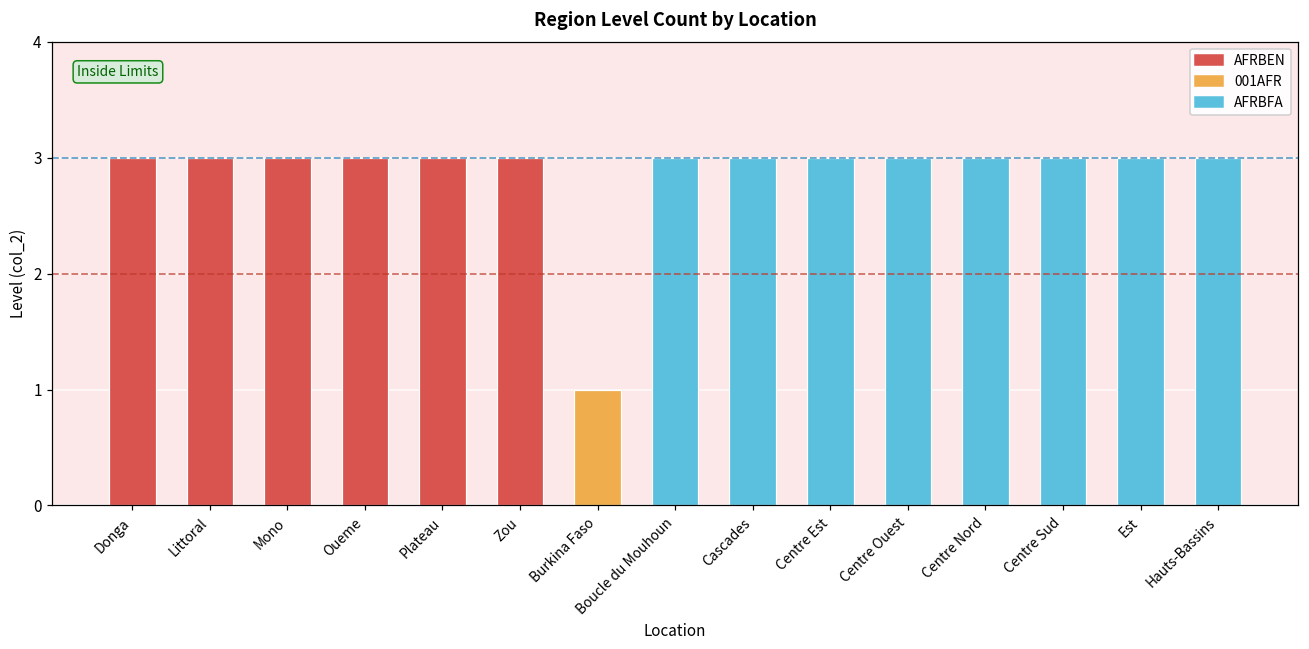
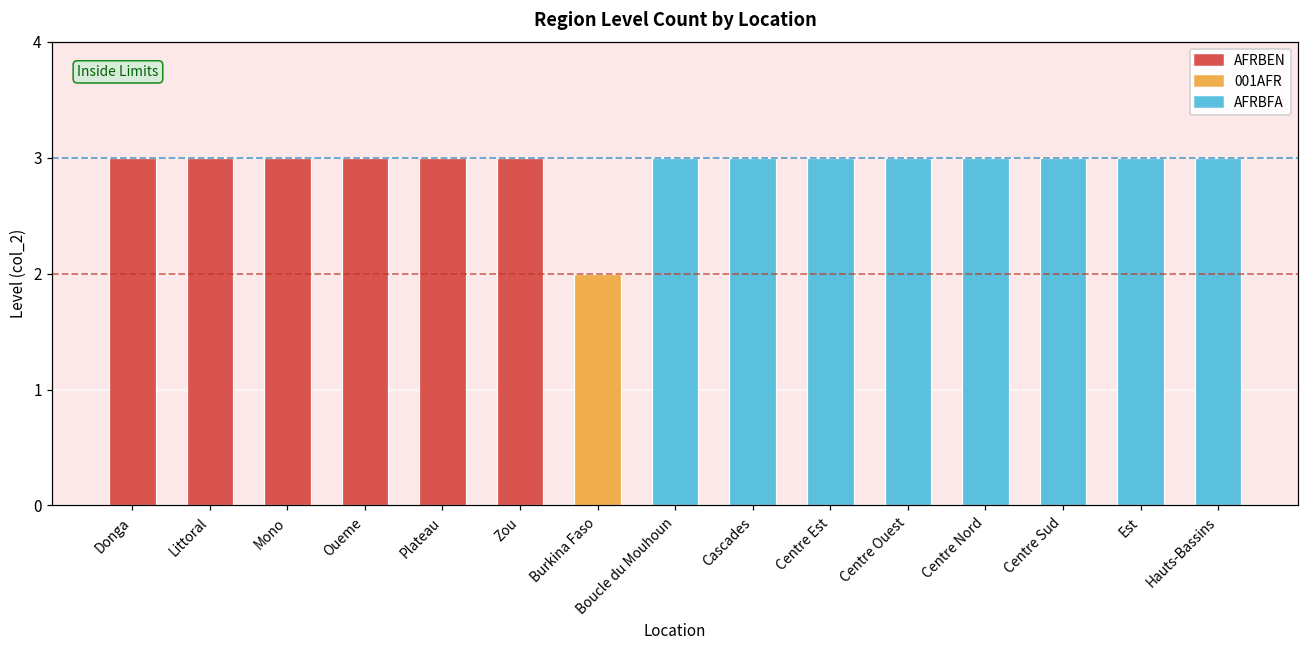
  {
    "Donga": 3,
    "Littoral": 3,
    "Mono": 3,
    "Oueme": 3,
    "Plateau": 3,
    "Zou": 3,
-   "Burkina Faso": 1,
+   "Burkina Faso": 2,
    "Boucle du Mouhoun": 3,
    "Cascades": 3,
    "Centre Est": 3,
    "Centre Ouest": 3,
    "Centre Nord": 3,
    "Centre Sud": 3,
    "Est": 3,
    "Hauts-Bassins": 3
  }
